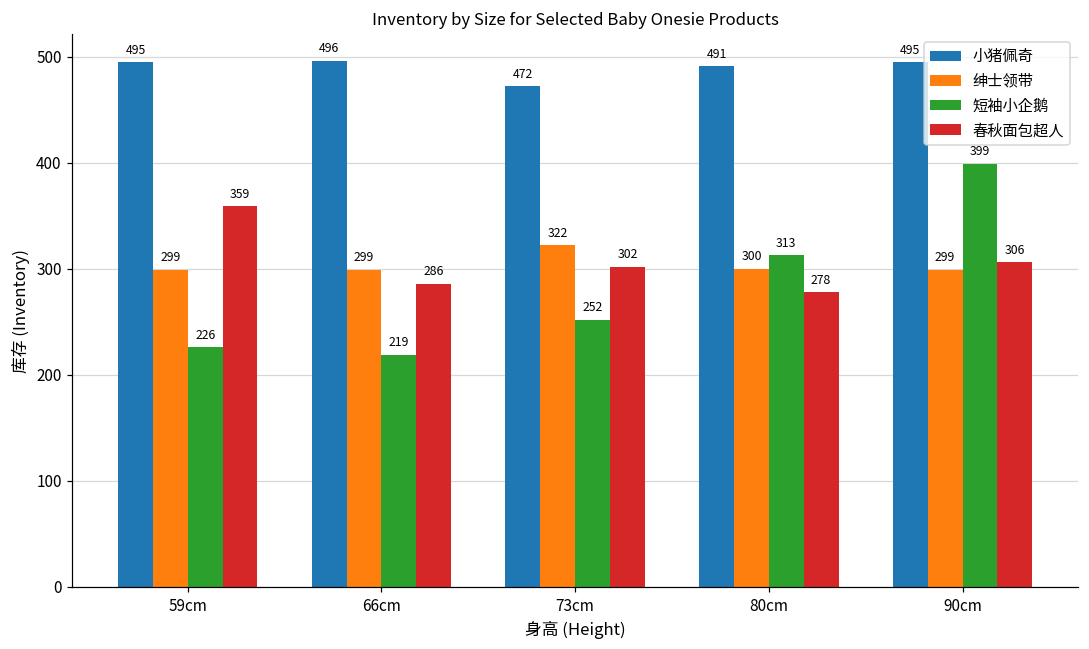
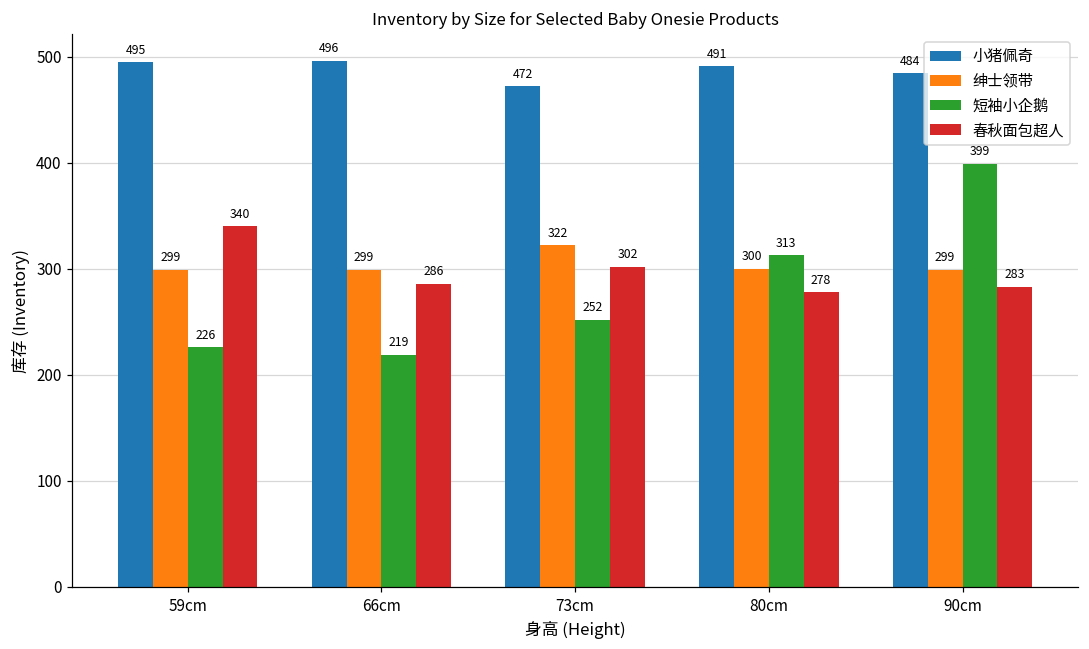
  {
    "小猪佩奇": {
      "59cm": 495,
      "66cm": 496,
      "73cm": 472,
      "80cm": 491,
-     "90cm": 495
+     "90cm": 484
    },
    "绅士领带": {
      "59cm": 299,
      "66cm": 299,
      "73cm": 322,
      "80cm": 300,
      "90cm": 299
    },
    "短袖小企鹅": {
      "59cm": 226,
      "66cm": 219,
      "73cm": 252,
      "80cm": 313,
      "90cm": 399
    },
    "春秋面包超人": {
-     "59cm": 359,
+     "59cm": 340,
      "66cm": 286,
      "73cm": 302,
      "80cm": 278,
-     "90cm": 306
+     "90cm": 283
    }
  }
